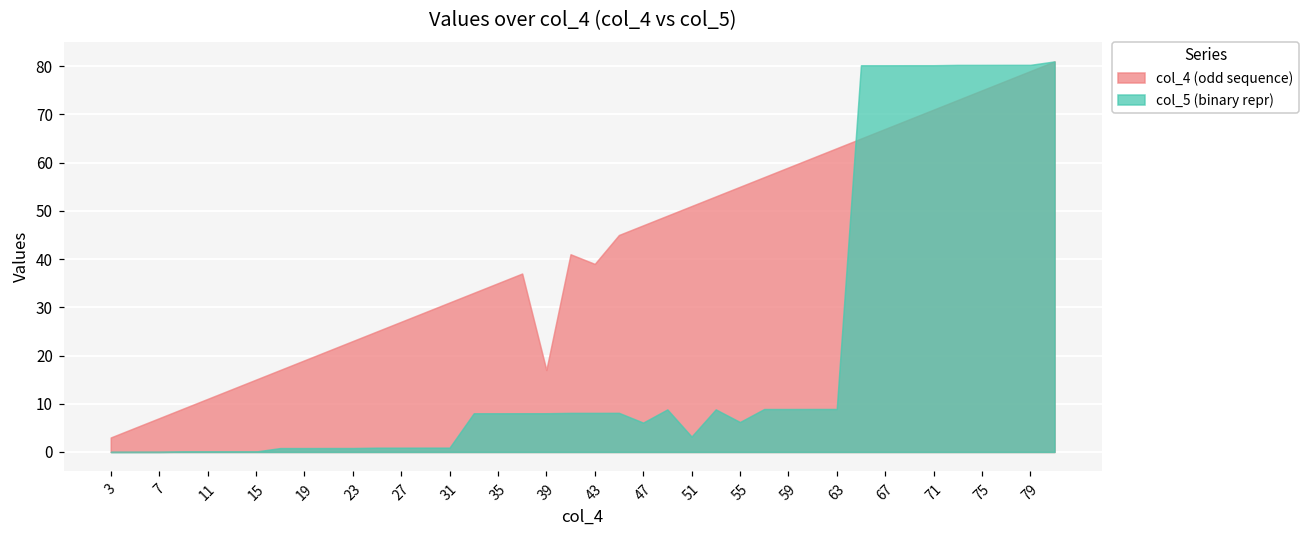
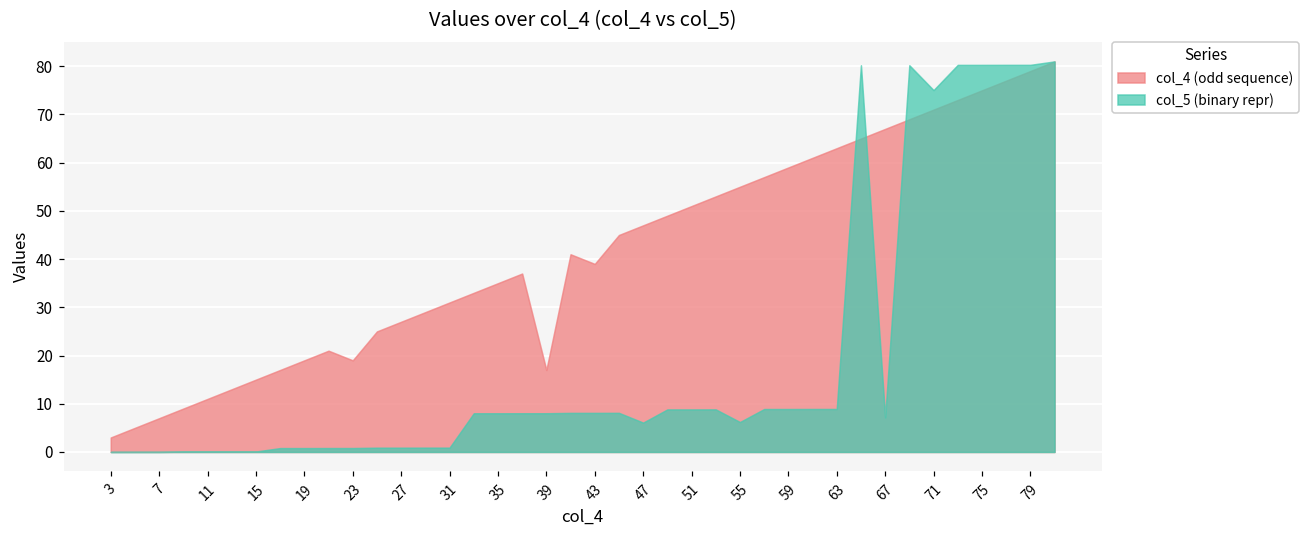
  {
    "col_4 (odd sequence)": {
      "3": 3,
      "7": 7,
      "11": 11,
      "15": 15,
      "19": 19,
-     "23": 23,
+     "23": 19,
      "27": 27,
      "31": 31,
      "35": 35,
      "39": 17,
      "43": 39,
      "47": 47,
      "51": 51,
      "55": 55,
      "59": 59,
      "63": 63,
      "67": 67,
      "71": 71,
      "75": 75,
      "79": 79
    },
    "col_5 (binary repr)": {
      "19": 1,
      "23": 1,
      "27": 1,
      "31": 1,
      "35": 8,
      "39": 8,
      "43": 8,
      "47": 6,
-     "51": 3,
+     "51": 9,
      "55": 6,
      "59": 9,
      "63": 9,
-     "67": 80,
-     "71": 80,
+     "67": 7,
+     "71": 75,
      "75": 80,
      "79": 80
    }
  }
